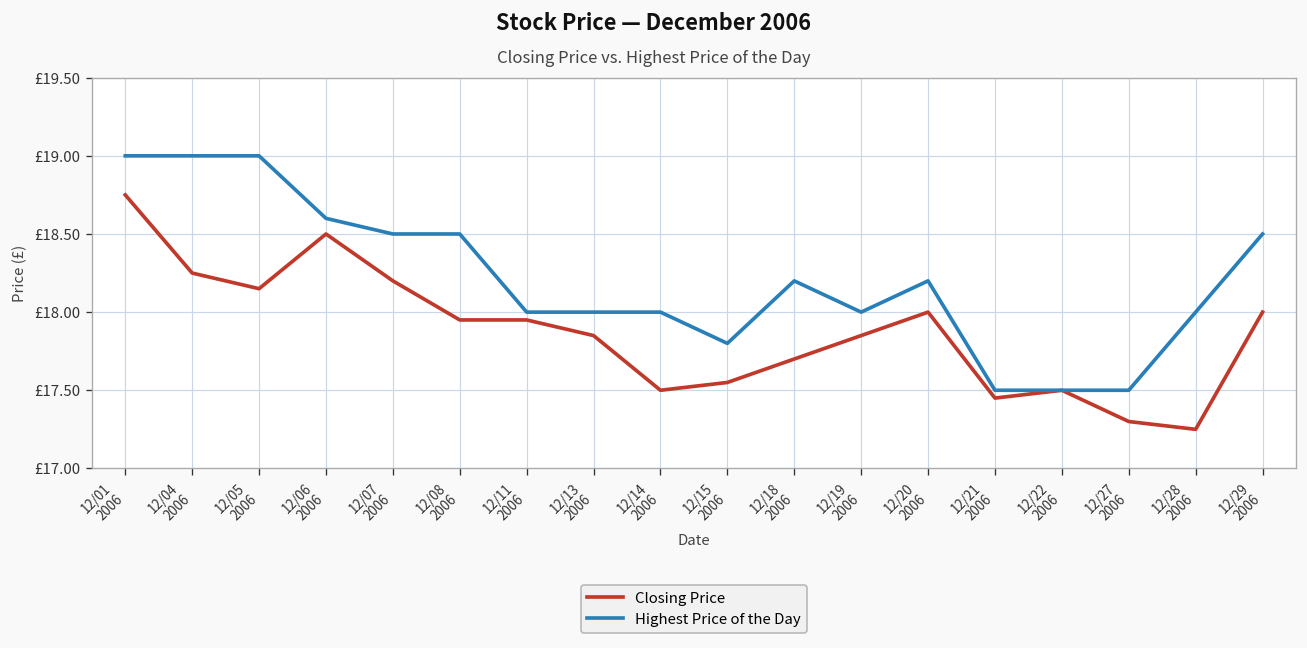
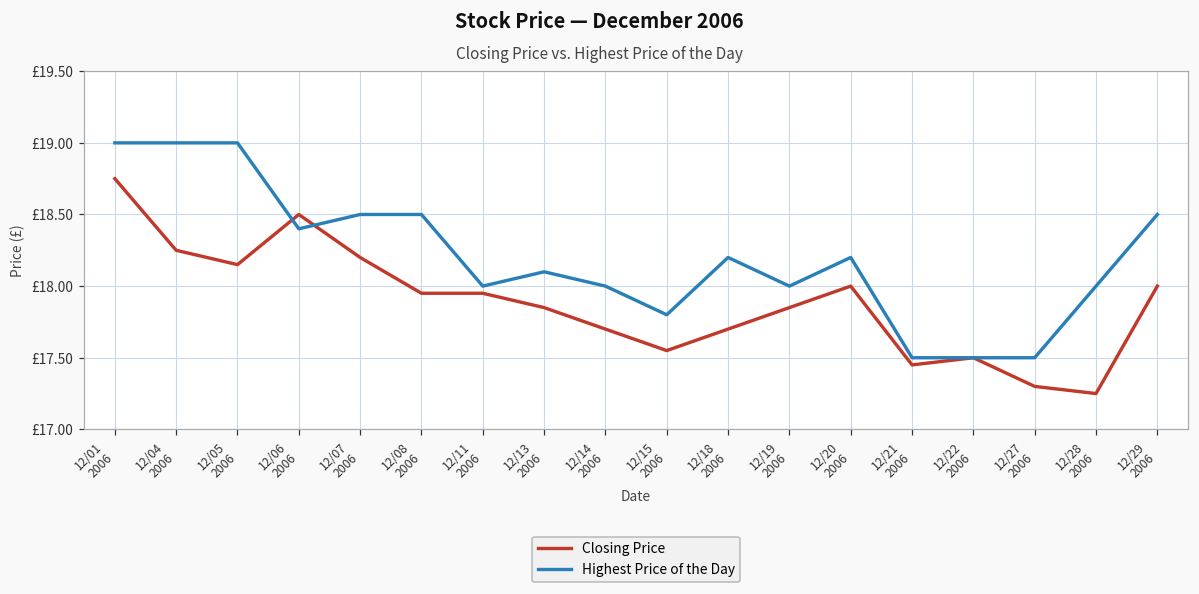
  {
    "Closing Price": {
      "12/01 2006": "£18.75",
      "12/04 2006": "£18.25",
      "12/05 2006": "£18.15",
      "12/06 2006": "£18.5",
      "12/07 2006": "£18.2",
      "12/08 2006": "£17.95",
      "12/11 2006": "£17.95",
      "12/13 2006": "£17.85",
-     "12/14 2006": "£17.5",
+     "12/14 2006": "£17.7",
      "12/15 2006": "£17.55",
      "12/18 2006": "£17.7",
      "12/19 2006": "£17.85",
      "12/20 2006": "£18.0",
      "12/21 2006": "£17.45",
      "12/27 2006": "£17.3",
      "12/28 2006": "£17.25",
      "12/29 2006": "£18.0"
    },
    "Highest Price of the Day": {
      "12/01 2006": "£19.0",
      "12/04 2006": "£19.0",
      "12/05 2006": "£19.0",
-     "12/06 2006": "£18.6",
+     "12/06 2006": "£18.4",
      "12/07 2006": "£18.5",
      "12/08 2006": "£18.5",
      "12/11 2006": "£18.0",
-     "12/13 2006": "£18.0",
+     "12/13 2006": "£18.1",
      "12/14 2006": "£18.0",
      "12/15 2006": "£17.8",
      "12/18 2006": "£18.2",
      "12/19 2006": "£18.0",
      "12/20 2006": "£18.2",
      "12/21 2006": "£17.5",
      "12/27 2006": "£17.5",
      "12/28 2006": "£18.0",
      "12/29 2006": "£18.5"
    }
  }
